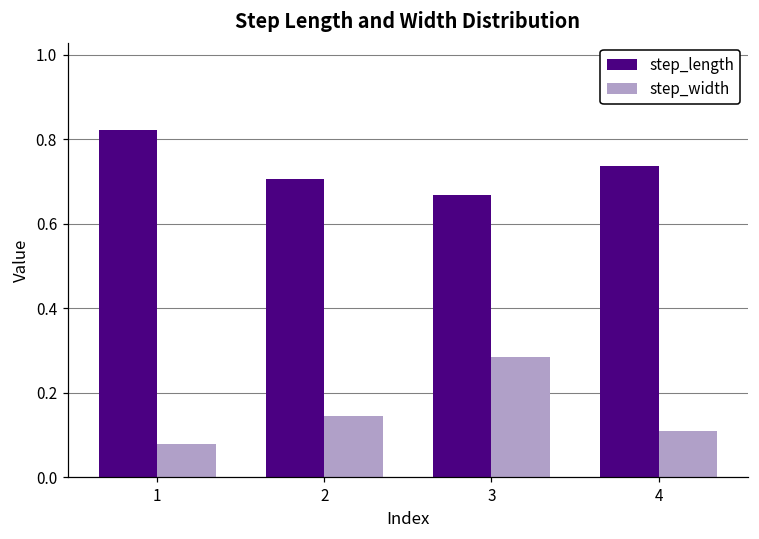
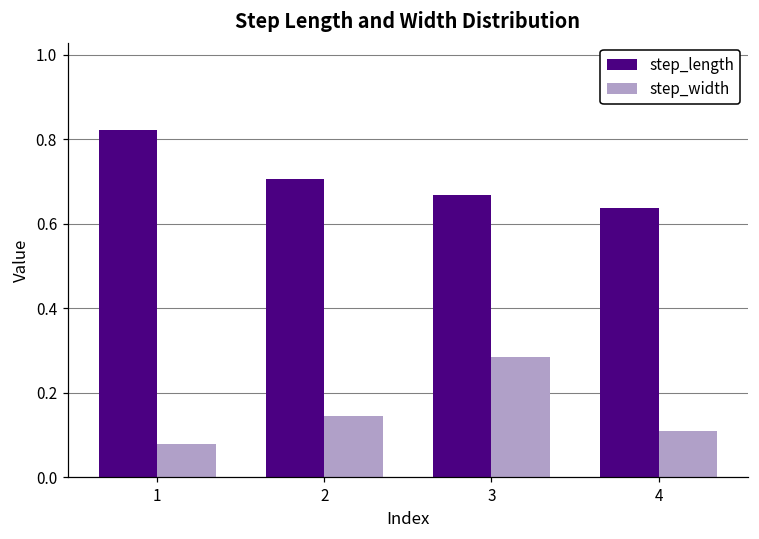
  {
    "step_length": {
      "1": 0.82,
      "2": 0.71,
      "3": 0.67,
-     "4": 0.74
+     "4": 0.64
    },
    "step_width": {
      "1": 0.08,
      "2": 0.14,
      "3": 0.28,
      "4": 0.11
    }
  }
